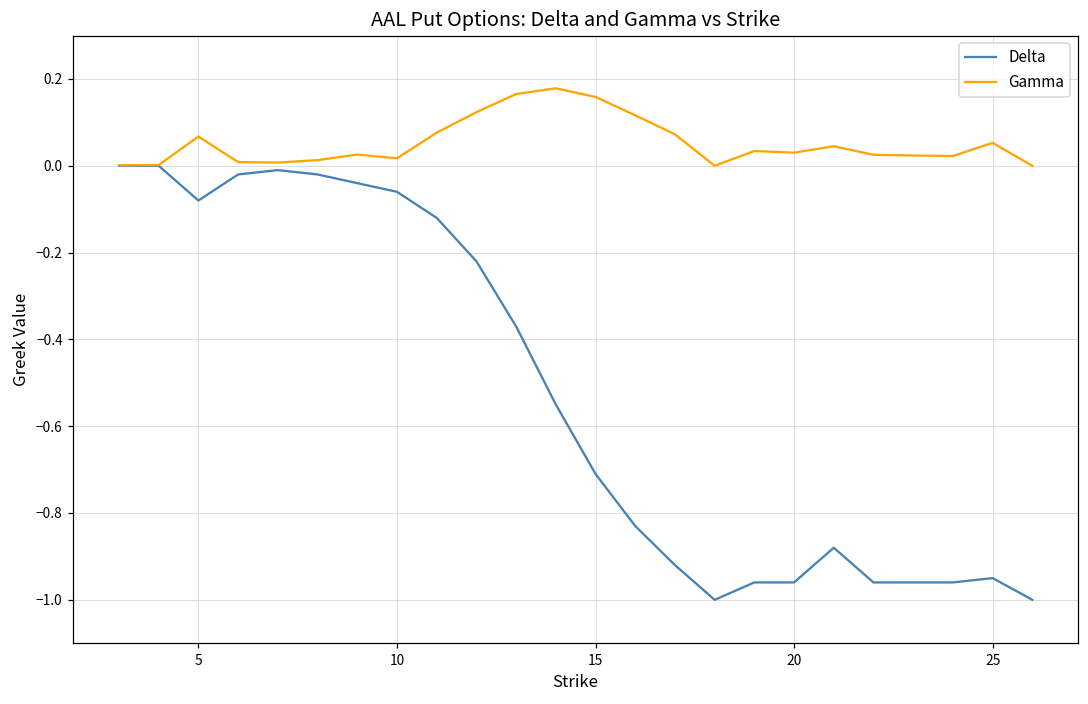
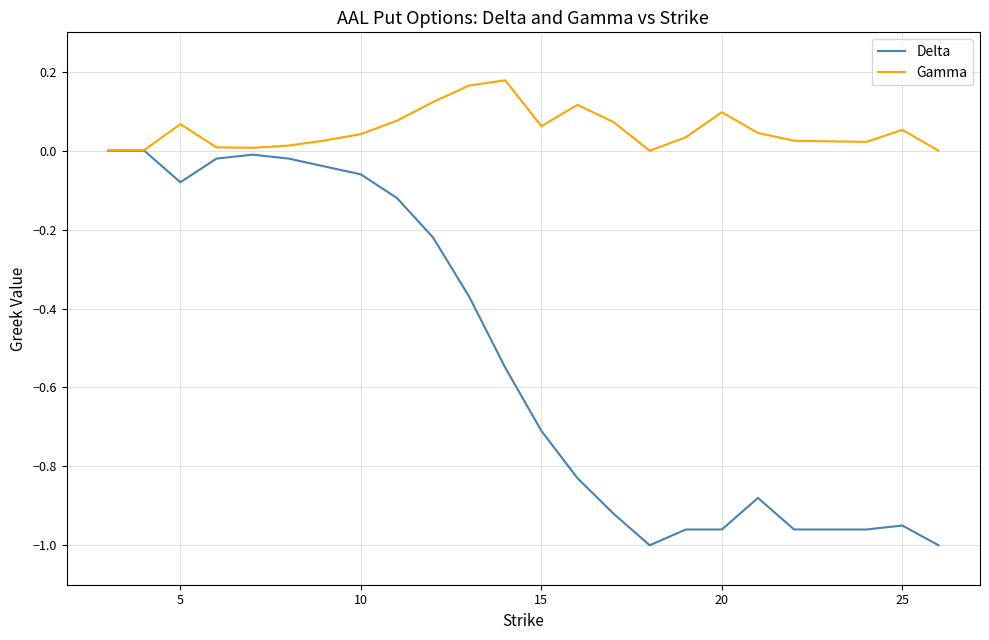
  {
    "Delta": {
      "5": -0.08,
      "10": -0.06,
      "15": -0.71,
      "20": -0.96,
      "25": -0.95
    },
    "Gamma": {
      "5": 0.07,
-     "10": 0.02,
-     "15": 0.16,
-     "20": 0.03,
+     "10": 0.04,
+     "15": 0.06,
+     "20": 0.10,
      "25": 0.05
    }
  }
